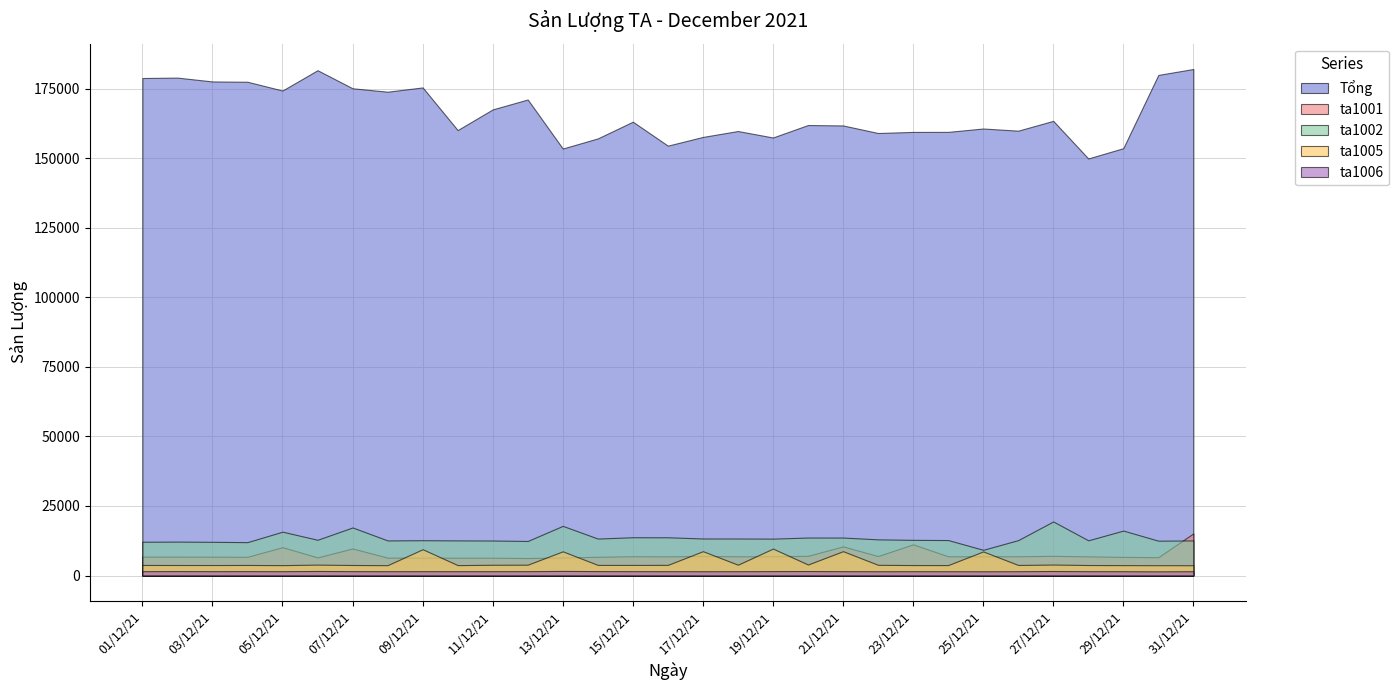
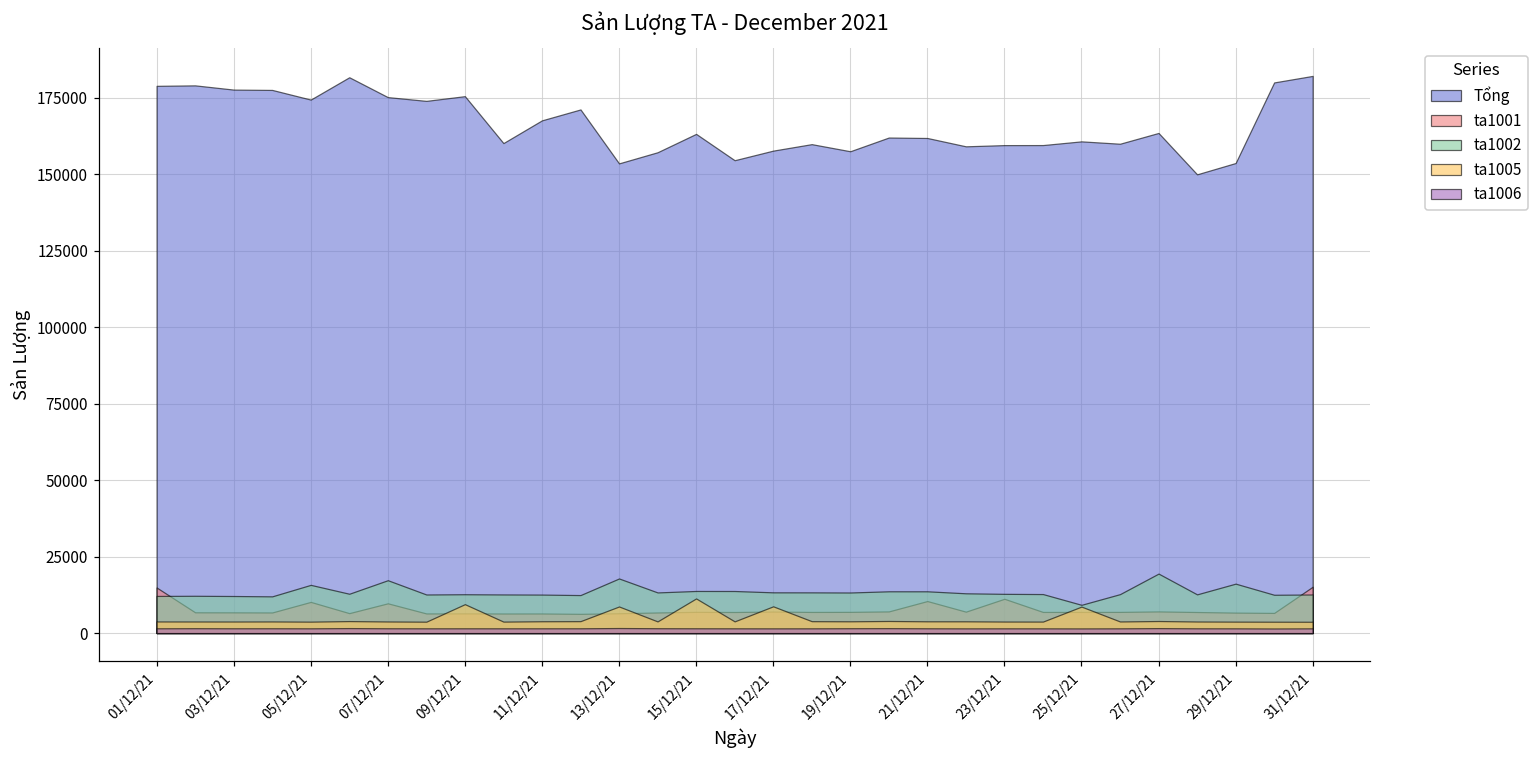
  {
    "ta1001": {
-     "01/12/21": 7000,
+     "01/12/21": 15000,
      "03/12/21": 7000,
      "05/12/21": 10000,
      "07/12/21": 10000,
      "09/12/21": 6000,
      "11/12/21": 6000,
      "13/12/21": 6000,
      "15/12/21": 7000,
      "17/12/21": 7000,
      "19/12/21": 7000,
      "21/12/21": 10000,
      "23/12/21": 11000,
      "25/12/21": 7000,
      "27/12/21": 7000,
      "29/12/21": 7000,
      "31/12/21": 15000
    },
    "ta1002": {
      "01/12/21": 12000,
      "03/12/21": 12000,
      "05/12/21": 16000,
      "07/12/21": 17000,
      "09/12/21": 13000,
      "11/12/21": 13000,
      "13/12/21": 18000,
      "15/12/21": 14000,
      "17/12/21": 13000,
      "19/12/21": 13000,
      "21/12/21": 14000,
      "23/12/21": 13000,
      "27/12/21": 19000,
      "29/12/21": 16000,
      "31/12/21": 13000
    },
    "ta1005": {
      "01/12/21": 4000,
      "03/12/21": 4000,
      "05/12/21": 4000,
      "07/12/21": 4000,
      "09/12/21": 9000,
      "11/12/21": 4000,
      "13/12/21": 9000,
-     "15/12/21": 4000,
+     "15/12/21": 11000,
      "17/12/21": 9000,
-     "19/12/21": 10000,
-     "21/12/21": 9000,
+     "19/12/21": 4000,
+     "21/12/21": 4000,
      "23/12/21": 4000,
      "27/12/21": 4000,
      "29/12/21": 4000,
      "31/12/21": 4000
    }
  }
